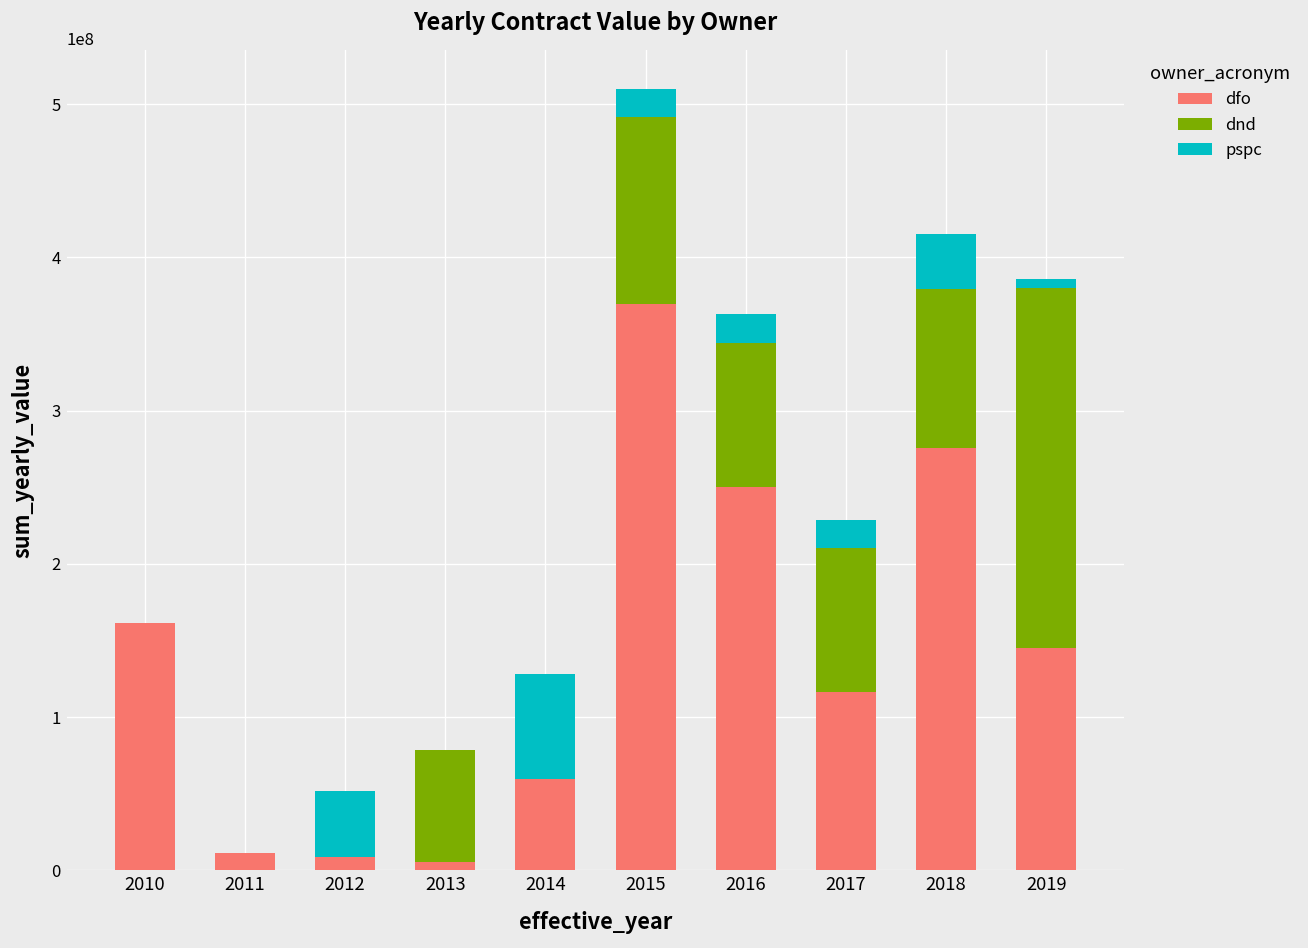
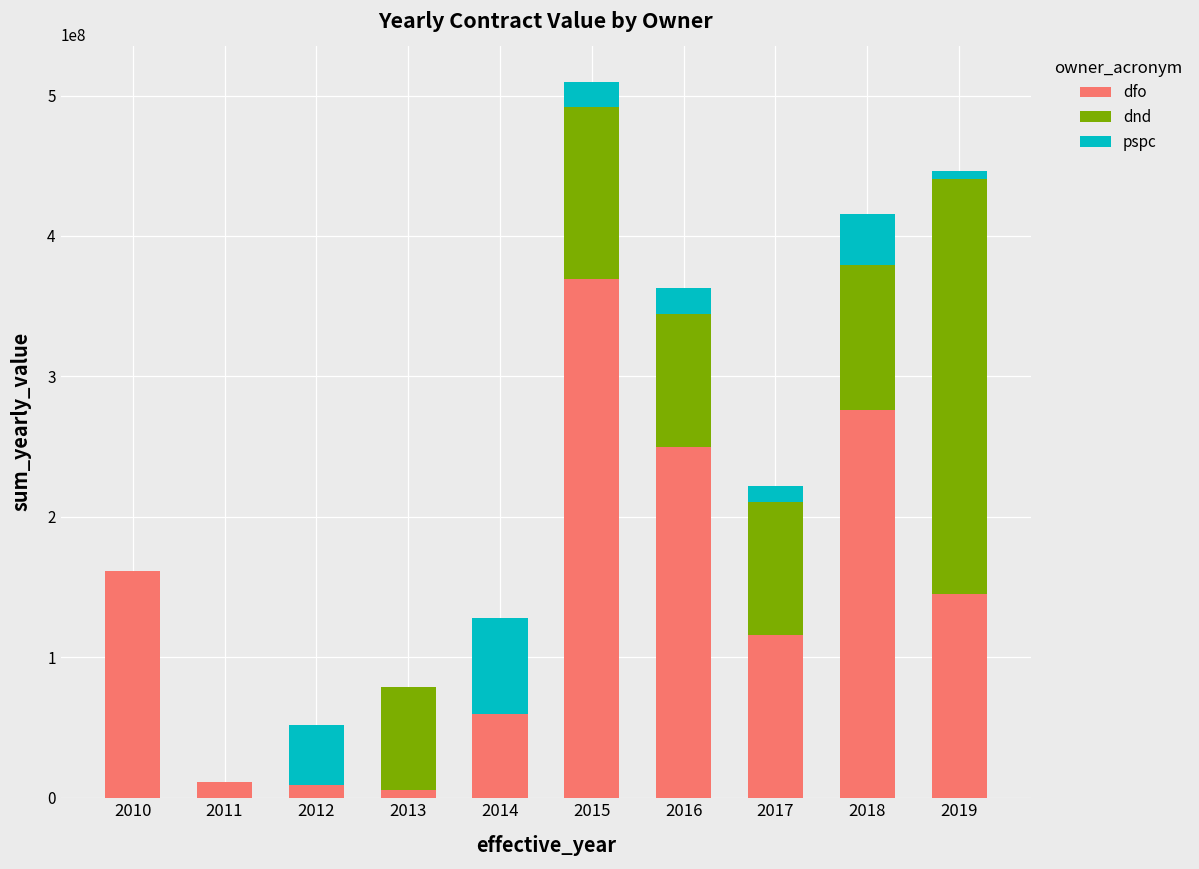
  {
    "dfo": {
      "2010": 162000000,
      "2011": 11000000,
      "2012": 9000000,
      "2013": 5000000,
      "2014": 60000000,
      "2015": 370000000,
      "2016": 250000000,
      "2017": 116000000,
      "2018": 276000000,
      "2019": 145000000
    },
    "dnd": {
      "2010": 0,
      "2011": 0,
      "2012": 0,
      "2013": 74000000,
      "2014": 0,
      "2015": 122000000,
      "2016": 94000000,
      "2017": 94000000,
      "2018": 104000000,
-     "2019": 235000000
+     "2019": 295000000
    },
    "pspc": {
      "2010": 0,
      "2011": 0,
      "2012": 43000000,
      "2013": 0,
      "2014": 68000000,
      "2015": 18000000,
      "2016": 18000000,
-     "2017": 18000000,
+     "2017": 12000000,
      "2018": 36000000,
      "2019": 6000000
    }
  }
